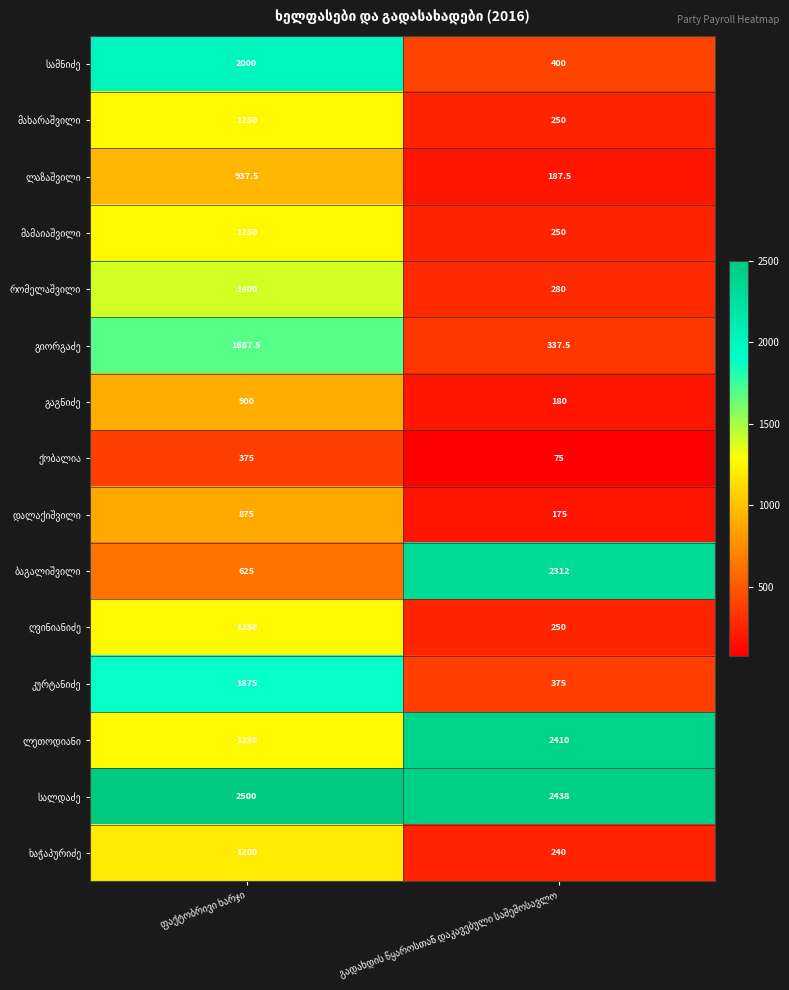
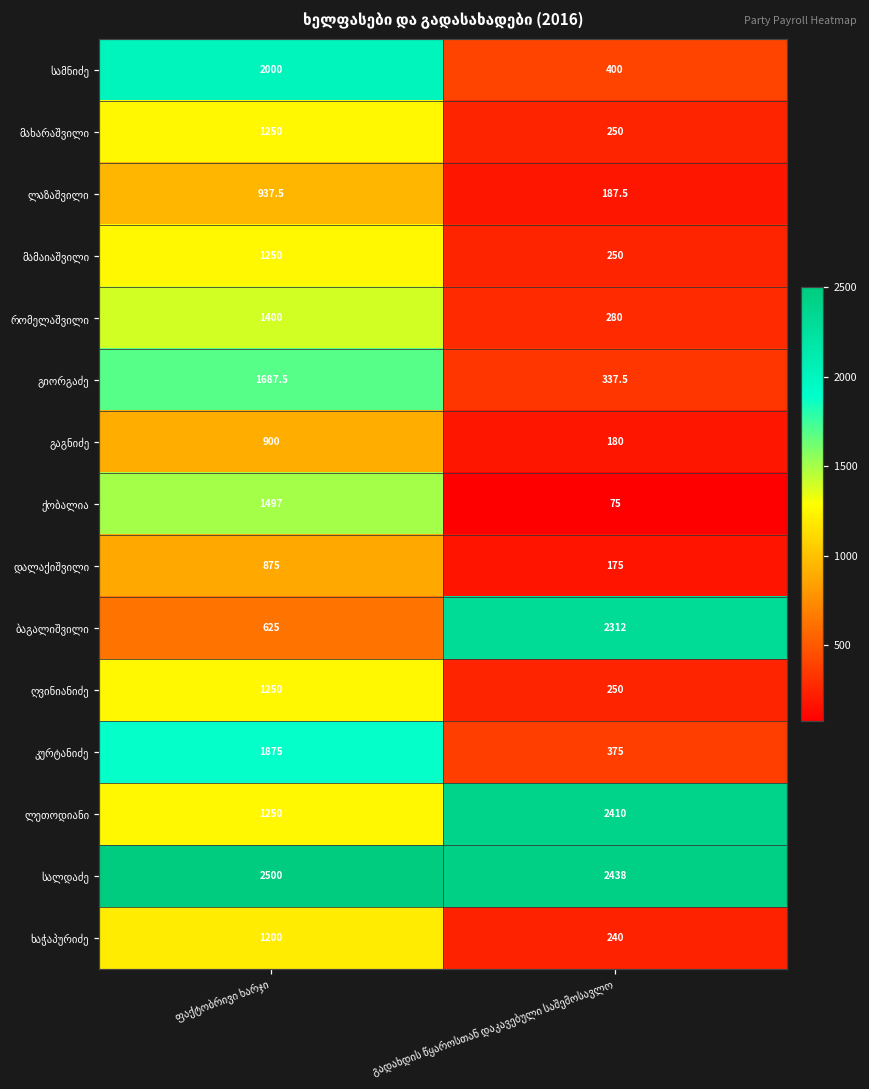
  {
    "სამნიძე": {
      "ფაქტობრივი ხარჯი": 2000,
      "გადახდის წყაროსთან დაკავებული საშემოსავლო": 400
    },
    "მახარაშვილი": {
      "ფაქტობრივი ხარჯი": 1250,
      "გადახდის წყაროსთან დაკავებული საშემოსავლო": 250
    },
    "ლაზაშვილი": {
      "ფაქტობრივი ხარჯი": 937.5,
      "გადახდის წყაროსთან დაკავებული საშემოსავლო": 187.5
    },
    "მამაიაშვილი": {
      "ფაქტობრივი ხარჯი": 1250,
      "გადახდის წყაროსთან დაკავებული საშემოსავლო": 250
    },
    "რომელაშვილი": {
      "ფაქტობრივი ხარჯი": 1400,
      "გადახდის წყაროსთან დაკავებული საშემოსავლო": 280
    },
    "გიორგაძე": {
      "ფაქტობრივი ხარჯი": 1687.5,
      "გადახდის წყაროსთან დაკავებული საშემოსავლო": 337.5
    },
    "გაგნიძე": {
      "ფაქტობრივი ხარჯი": 900,
      "გადახდის წყაროსთან დაკავებული საშემოსავლო": 180
    },
    "ქობალია": {
-     "ფაქტობრივი ხარჯი": 375,
+     "ფაქტობრივი ხარჯი": 1497,
      "გადახდის წყაროსთან დაკავებული საშემოსავლო": 75
    },
    "დალაქიშვილი": {
      "ფაქტობრივი ხარჯი": 875,
      "გადახდის წყაროსთან დაკავებული საშემოსავლო": 175
    },
    "ბაგალიშვილი": {
      "ფაქტობრივი ხარჯი": 625,
      "გადახდის წყაროსთან დაკავებული საშემოსავლო": 2312
    },
    "ღვინიანიძე": {
      "ფაქტობრივი ხარჯი": 1250,
      "გადახდის წყაროსთან დაკავებული საშემოსავლო": 250
    },
    "კურტანიძე": {
      "ფაქტობრივი ხარჯი": 1875,
      "გადახდის წყაროსთან დაკავებული საშემოსავლო": 375
    },
    "ლეთოდიანი": {
      "ფაქტობრივი ხარჯი": 1250,
      "გადახდის წყაროსთან დაკავებული საშემოსავლო": 2410
    },
    "სალდაძე": {
      "ფაქტობრივი ხარჯი": 2500,
      "გადახდის წყაროსთან დაკავებული საშემოსავლო": 2438
    },
    "ხაჭაპურიძე": {
      "ფაქტობრივი ხარჯი": 1200,
      "გადახდის წყაროსთან დაკავებული საშემოსავლო": 240
    }
  }
